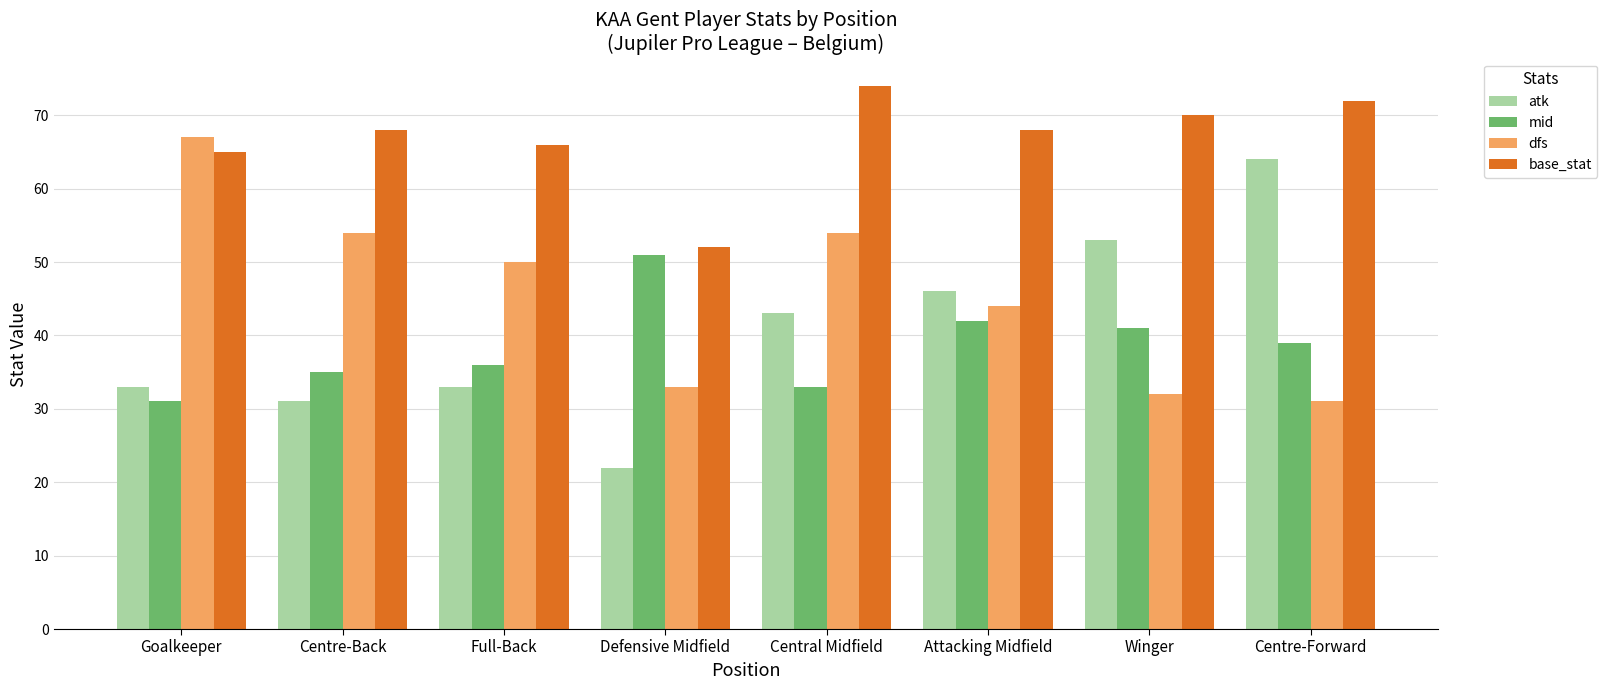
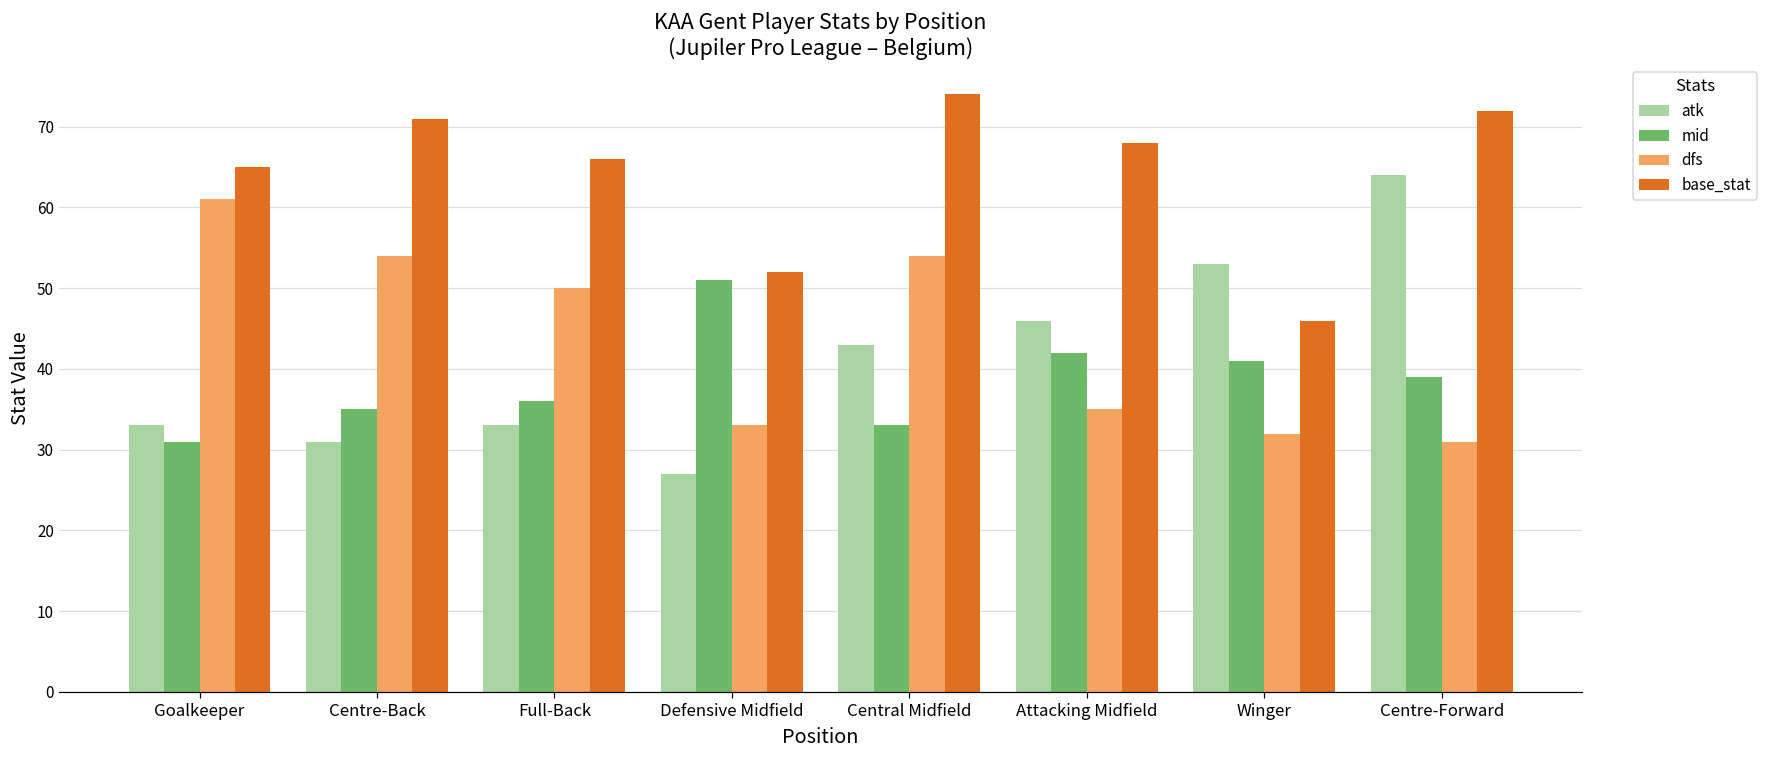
  {
    "atk": {
      "Goalkeeper": 33,
      "Centre-Back": 31,
      "Full-Back": 33,
-     "Defensive Midfield": 22,
+     "Defensive Midfield": 27,
      "Central Midfield": 43,
      "Attacking Midfield": 46,
      "Winger": 53,
      "Centre-Forward": 64
    },
    "mid": {
      "Goalkeeper": 31,
      "Centre-Back": 35,
      "Full-Back": 36,
      "Defensive Midfield": 51,
      "Central Midfield": 33,
      "Attacking Midfield": 42,
      "Winger": 41,
      "Centre-Forward": 39
    },
    "dfs": {
-     "Goalkeeper": 67,
+     "Goalkeeper": 61,
      "Centre-Back": 54,
      "Full-Back": 50,
      "Defensive Midfield": 33,
      "Central Midfield": 54,
-     "Attacking Midfield": 44,
+     "Attacking Midfield": 35,
      "Winger": 32,
      "Centre-Forward": 31
    },
    "base_stat": {
      "Goalkeeper": 65,
-     "Centre-Back": 68,
+     "Centre-Back": 71,
      "Full-Back": 66,
      "Defensive Midfield": 52,
      "Central Midfield": 74,
      "Attacking Midfield": 68,
-     "Winger": 70,
+     "Winger": 46,
      "Centre-Forward": 72
    }
  }
